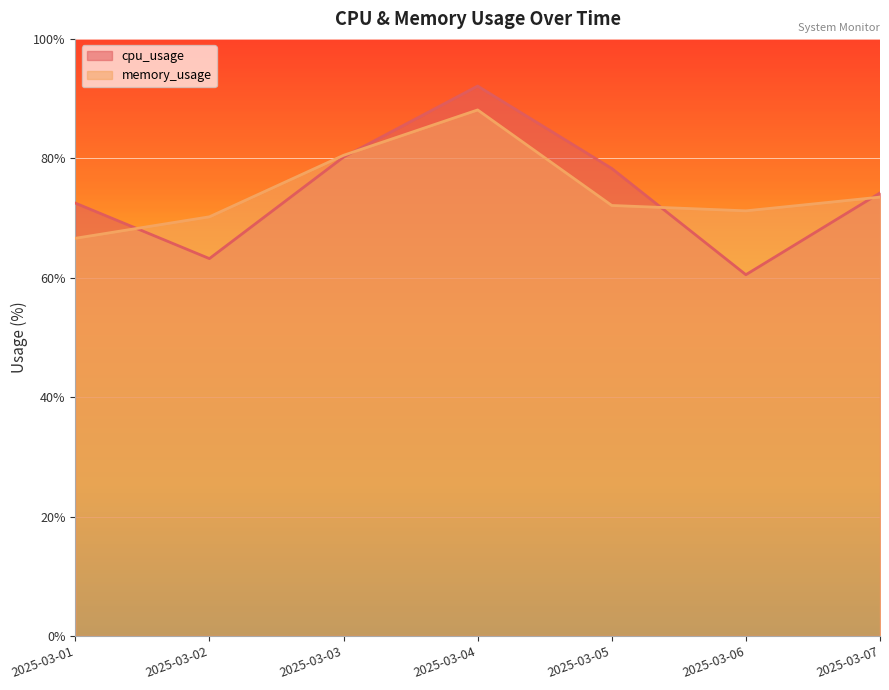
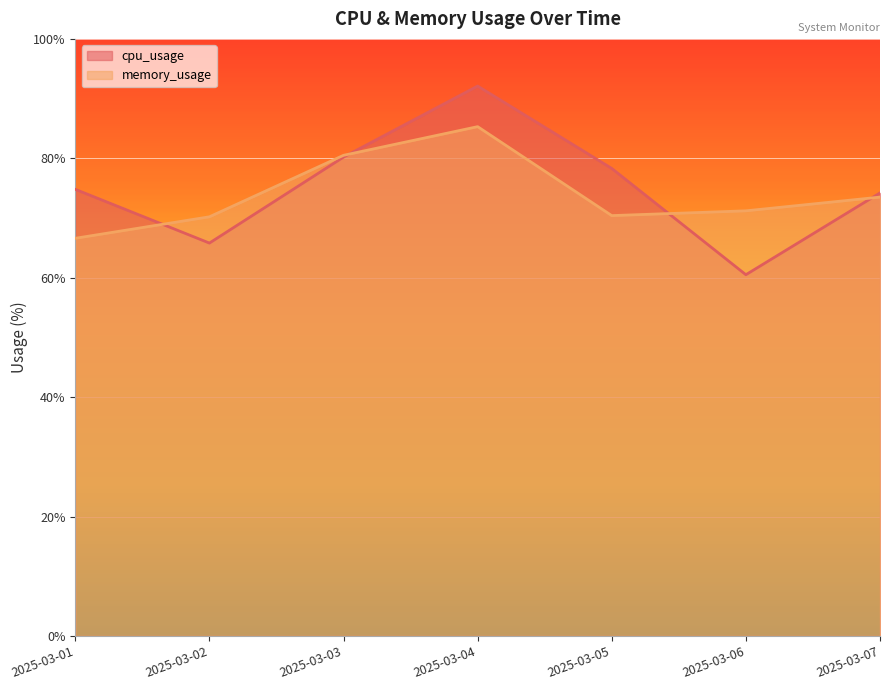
  {
    "cpu_usage": {
-     "2025-03-01": "73%",
-     "2025-03-02": "63%",
+     "2025-03-01": "75%",
+     "2025-03-02": "66%",
      "2025-03-04": "92%",
      "2025-03-05": "78%",
      "2025-03-06": "61%",
      "2025-03-07": "74%"
    },
    "memory_usage": {
      "2025-03-01": "67%",
      "2025-03-02": "70%",
-     "2025-03-04": "88%",
-     "2025-03-05": "72%",
+     "2025-03-04": "85%",
+     "2025-03-05": "70%",
      "2025-03-06": "71%",
      "2025-03-07": "74%"
    }
  }
